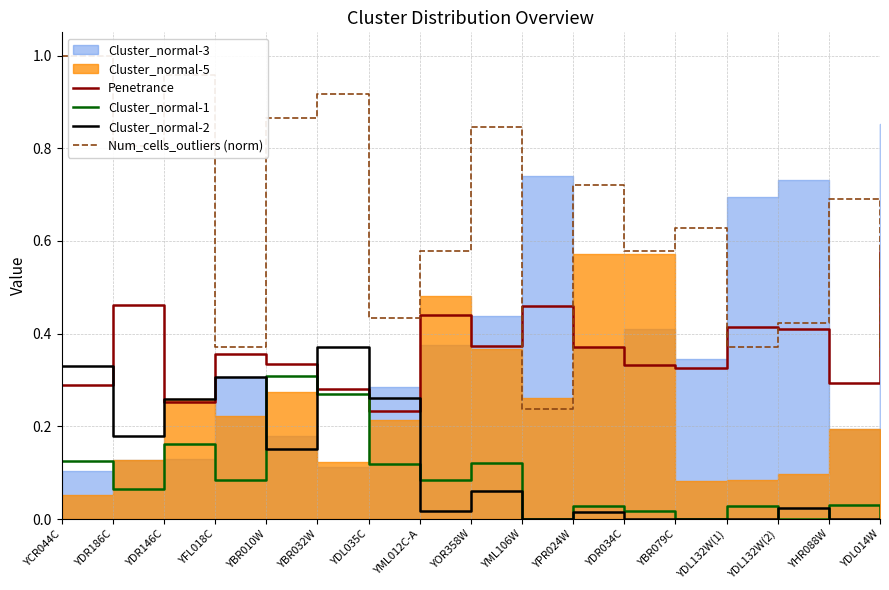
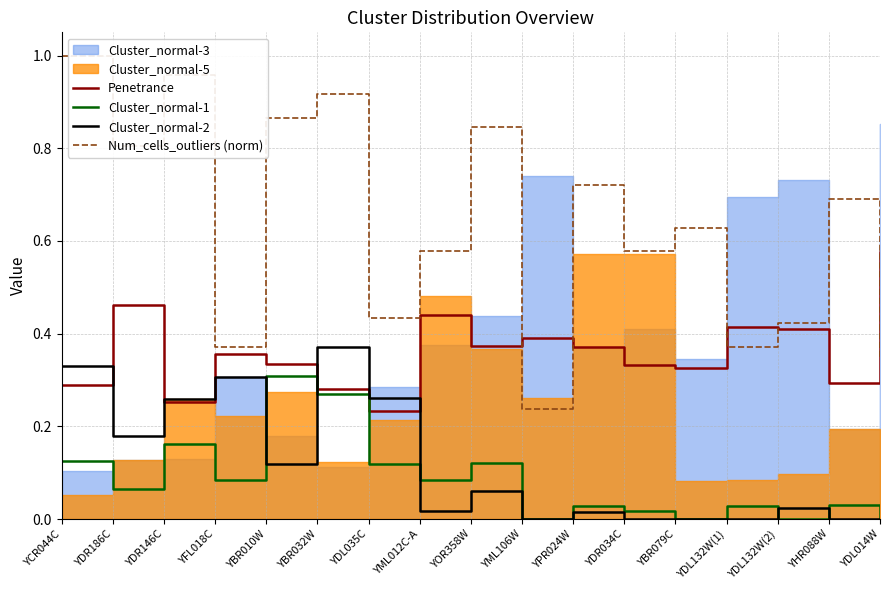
  {
    "Penetrance": {
      "YCR044C": 0.29,
      "YDR186C": 0.46,
      "YDR146C": 0.25,
      "YFL018C": 0.36,
      "YBR010W": 0.33,
      "YBR032W": 0.28,
      "YDL035C": 0.23,
      "YML012C-A": 0.44,
-     "YML106W": 0.46,
+     "YML106W": 0.39,
      "YDR034C": 0.33,
      "YBR079C": 0.33,
      "YDL132W(1)": 0.41,
      "YDL132W(2)": 0.41,
      "YHR088W": 0.29,
      "YDL014W": 0.58
    },
    "Cluster_normal-1": {
      "YCR044C": 0.13,
      "YDR186C": 0.06,
      "YDR146C": 0.16,
      "YFL018C": 0.08,
      "YML012C-A": 0.09,
      "YOR358W": 0.12,
      "YPR024W": 0.03,
      "YDR034C": 0.02,
      "YDL132W(1)": 0.03,
      "YDL132W(2)": 0.00,
      "YHR088W": 0.03
    },
    "Cluster_normal-2": {
      "YCR044C": 0.33,
      "YDR186C": 0.18,
-     "YBR010W": 0.15,
+     "YBR010W": 0.12,
      "YBR032W": 0.37,
      "YDL035C": 0.26,
      "YML012C-A": 0.02,
      "YOR358W": 0.06,
      "YPR024W": 0.01,
      "YDR034C": 0.00,
      "YDL132W(1)": 0.00,
      "YDL132W(2)": 0.02,
      "YHR088W": 0.00
    },
    "Num_cells_outliers (norm)": {
      "YCR044C": 1.00,
      "YFL018C": 0.37,
      "YBR032W": 0.92,
      "YDL035C": 0.43,
      "YML012C-A": 0.58,
      "YOR358W": 0.85,
      "YML106W": 0.24,
      "YPR024W": 0.72,
      "YDR034C": 0.58,
      "YBR079C": 0.63,
      "YDL132W(1)": 0.37,
      "YDL132W(2)": 0.42,
      "YHR088W": 0.69,
      "YDL014W": 0.35
    }
  }
